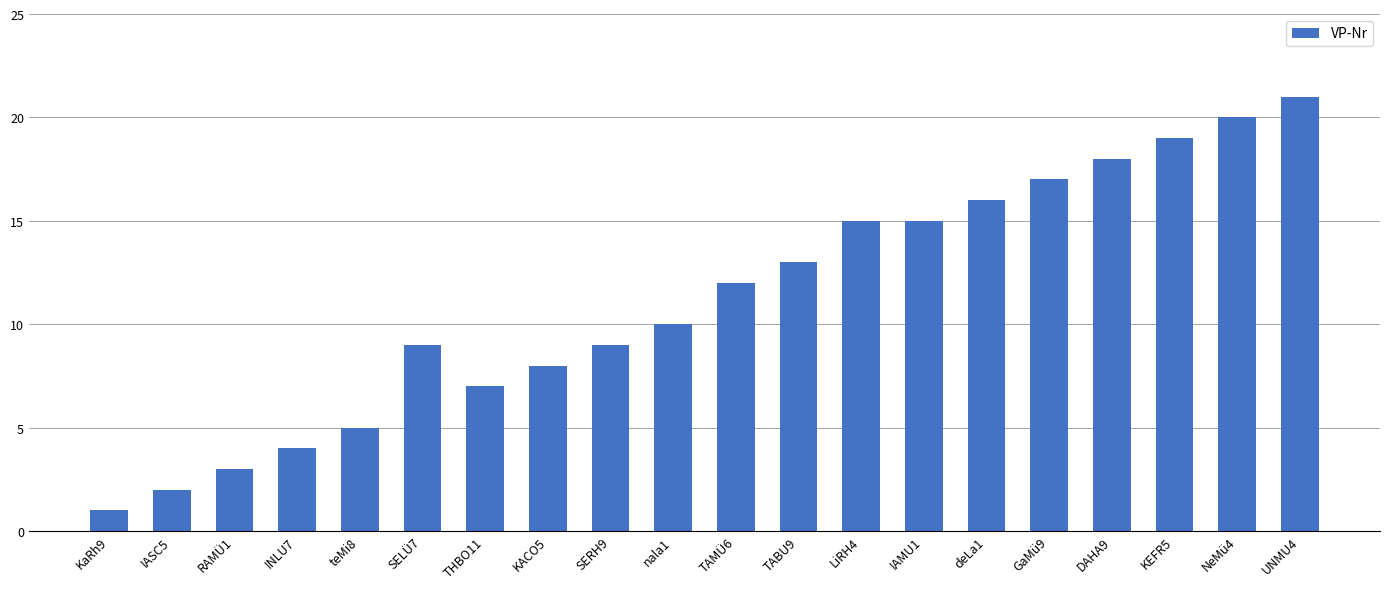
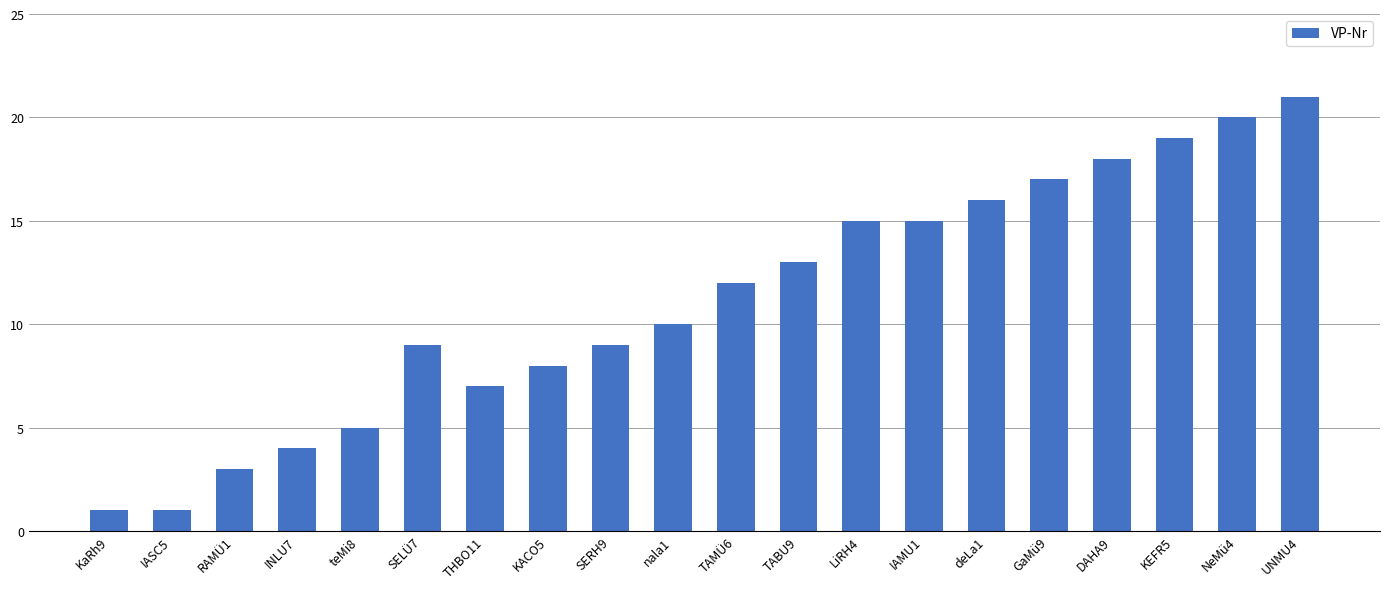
  {
    "KaRh9": 1,
-   "IASC5": 2,
+   "IASC5": 1,
    "RAMÜ1": 3,
    "INLU7": 4,
    "teMi8": 5,
    "SELÜ7": 9,
    "THBO11": 7,
    "KACO5": 8,
    "SERH9": 9,
    "nala1": 10,
    "TAMÜ6": 12,
    "TABU9": 13,
    "LiRH4": 15,
    "IAMU1": 15,
    "deLa1": 16,
    "GaMü9": 17,
    "DAHA9": 18,
    "KEFR5": 19,
    "NeMü4": 20,
    "UNMU4": 21
  }
